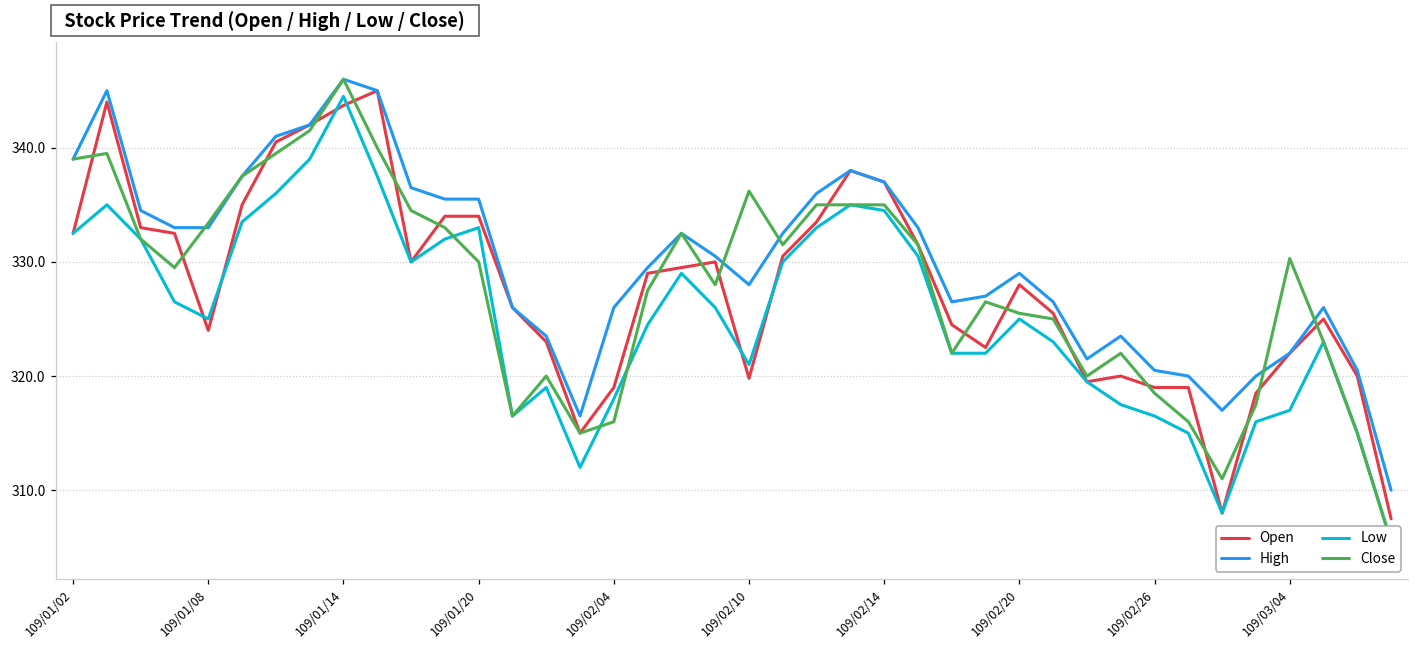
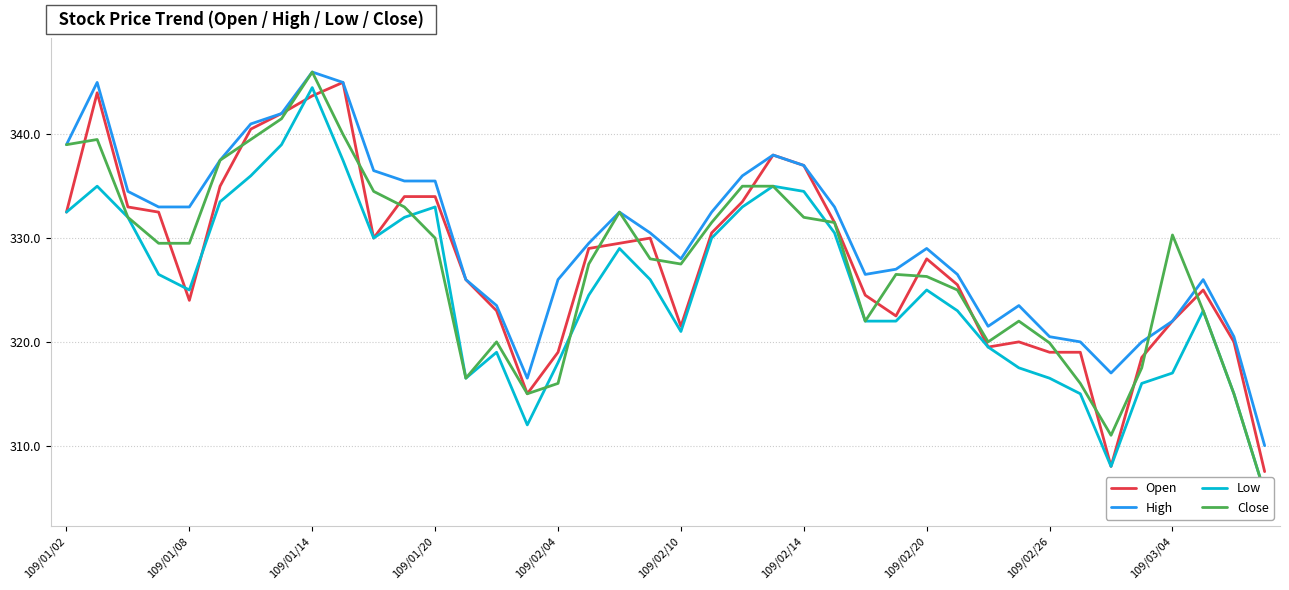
  {
    "Open": {
      "109/01/08": 324.0,
      "109/01/14": 343.7,
      "109/01/20": 334.0,
      "109/02/04": 319.0,
-     "109/02/10": 319.8,
+     "109/02/10": 321.5,
      "109/02/20": 328.0,
      "109/02/26": 319.0
    },
    "Close": {
-     "109/01/08": 333.4,
+     "109/01/08": 329.5,
      "109/01/20": 330.0,
      "109/02/04": 316.0,
-     "109/02/10": 336.2,
-     "109/02/14": 335,
-     "109/02/20": 325.5,
-     "109/02/26": 318.5,
+     "109/02/10": 327.5,
+     "109/02/14": 332,
+     "109/02/20": 326.3,
+     "109/02/26": 319.9,
      "109/03/04": 330.3
    }
  }
